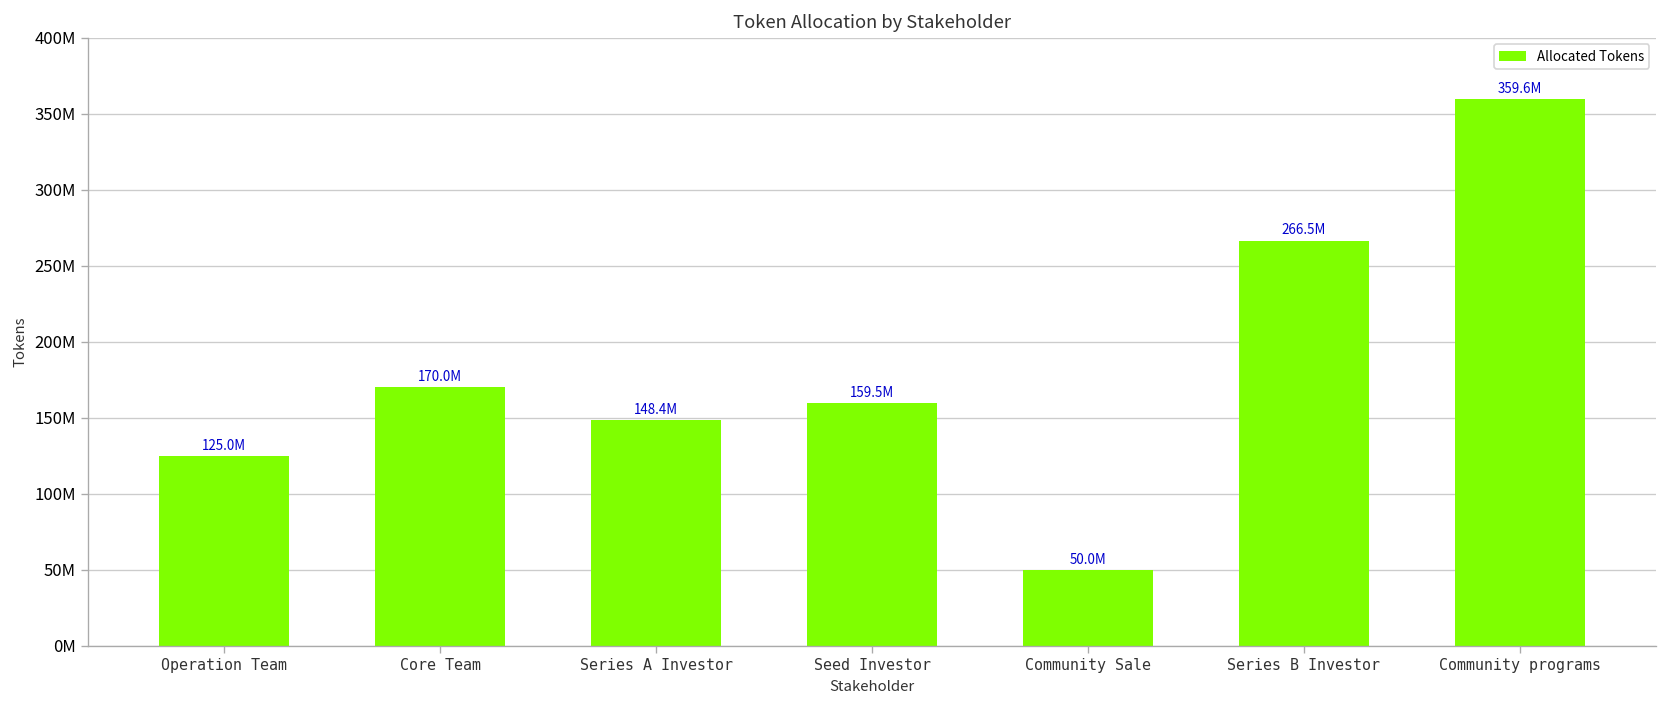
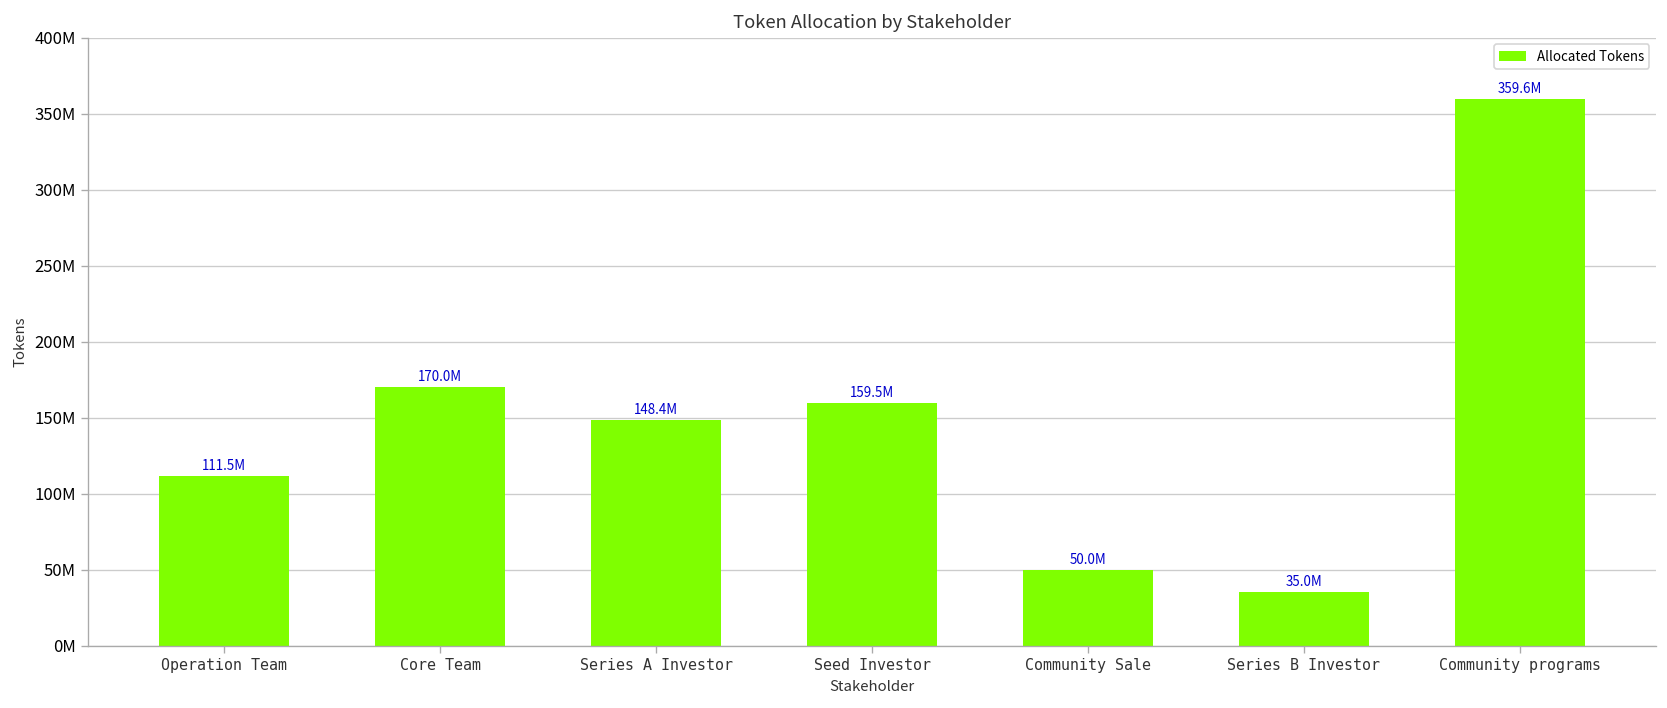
  {
-   "Operation Team": "125.0M",
+   "Operation Team": "111.5M",
    "Core Team": "170.0M",
    "Series A Investor": "148.4M",
    "Seed Investor": "159.5M",
    "Community Sale": "50.0M",
-   "Series B Investor": "266.5M",
+   "Series B Investor": "35.0M",
    "Community programs": "359.6M"
  }
